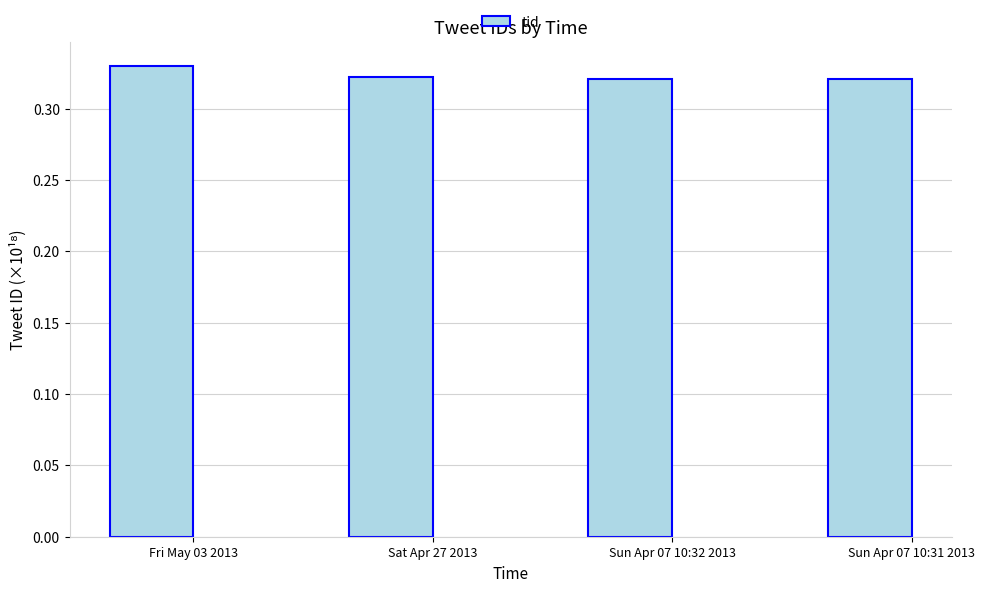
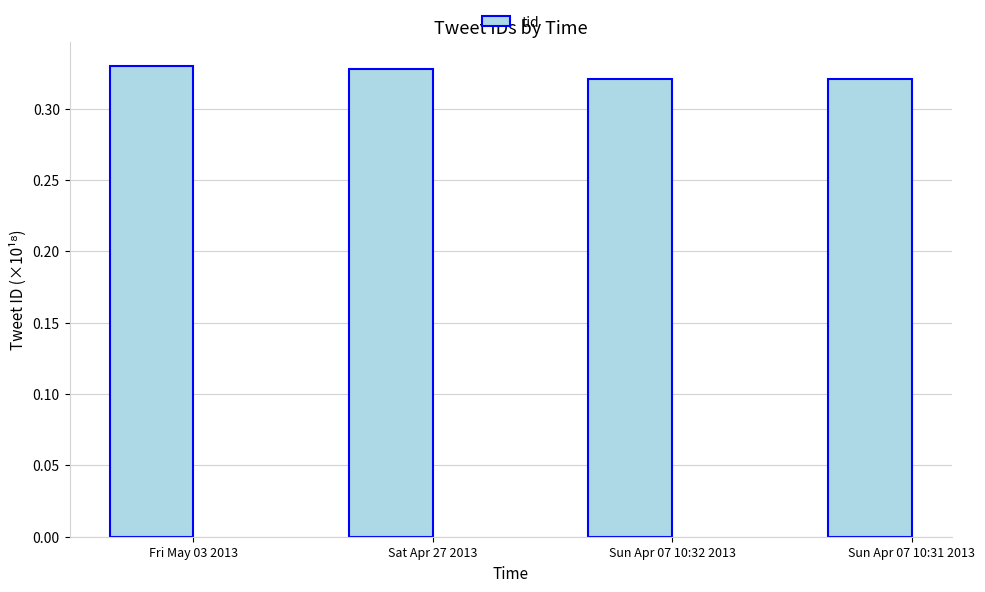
  {
    "Fri May 03 2013": 0.330,
-   "Sat Apr 27 2013": 0.322,
+   "Sat Apr 27 2013": 0.328,
    "Sun Apr 07 10:32 2013": 0.321,
    "Sun Apr 07 10:31 2013": 0.321
  }
